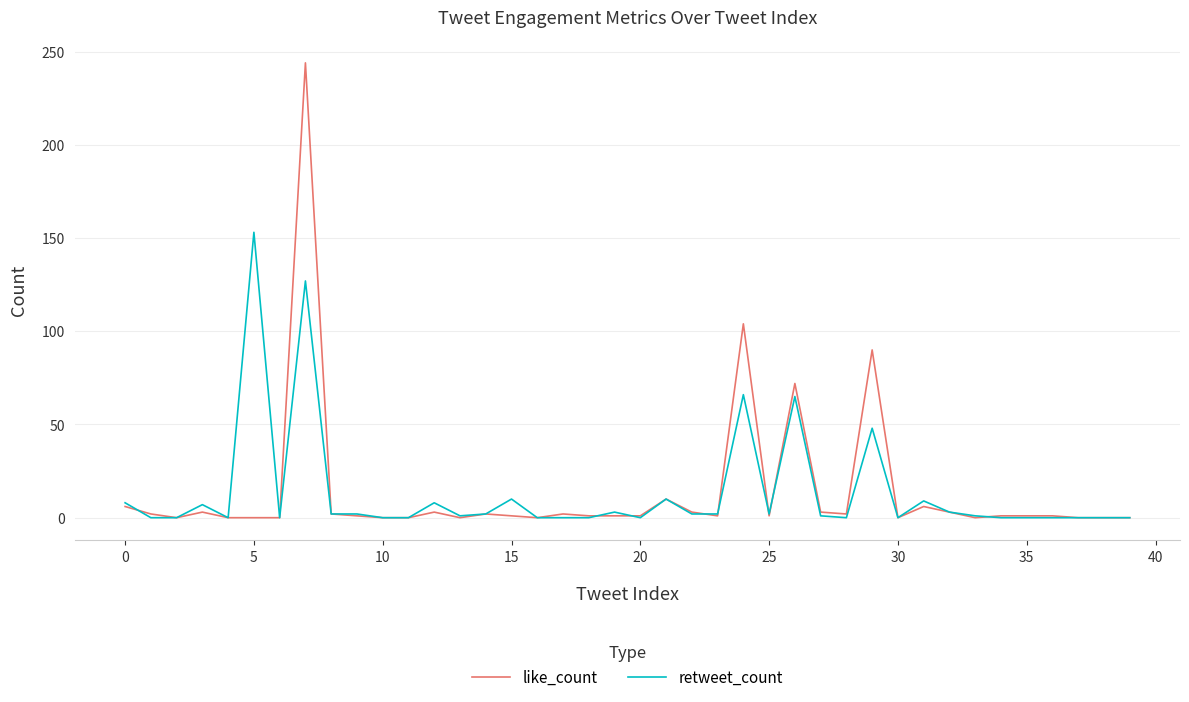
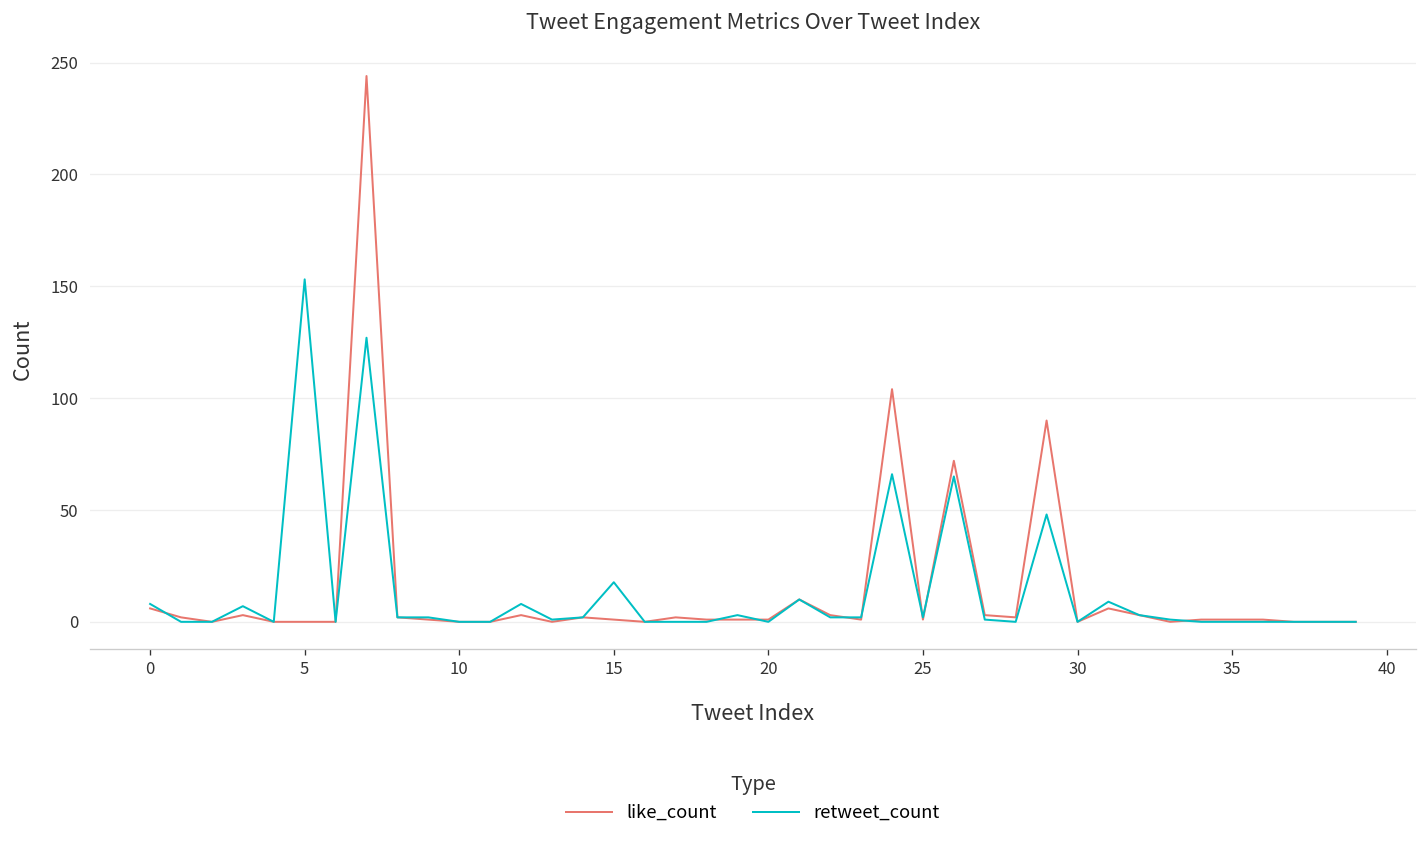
  {
    "like_count": {
      "0": 6,
      "5": 0,
      "15": 1
    },
    "retweet_count": {
      "0": 8,
      "5": 153,
-     "15": 10
+     "15": 18
    }
  }
